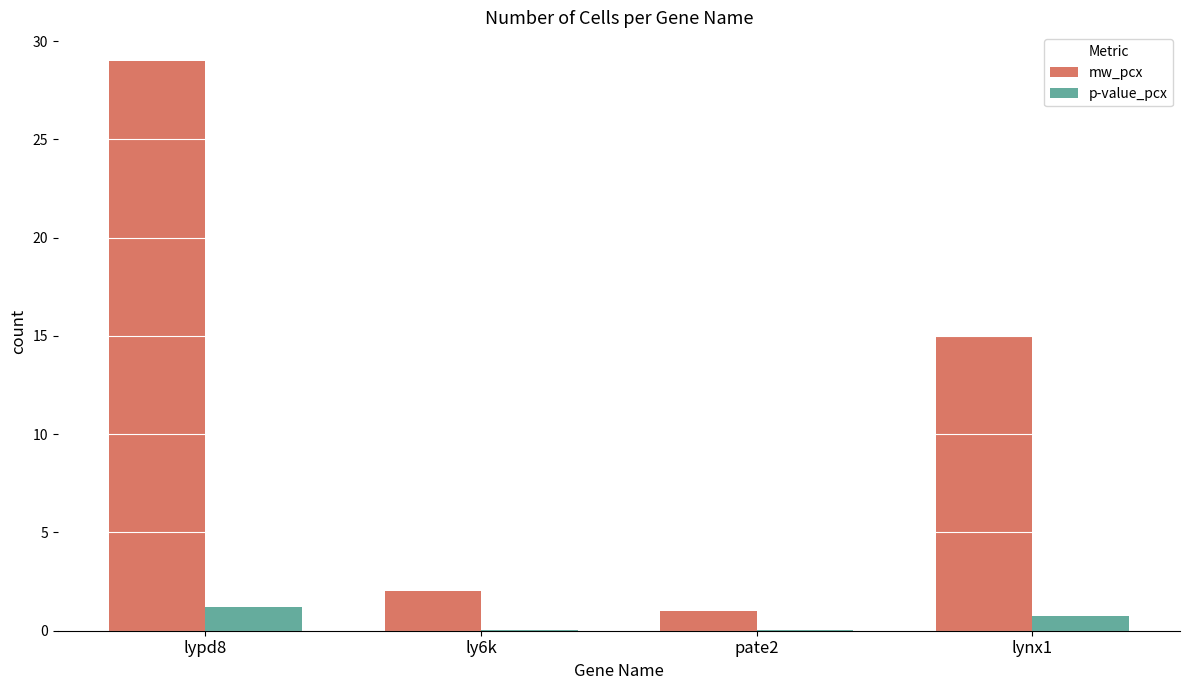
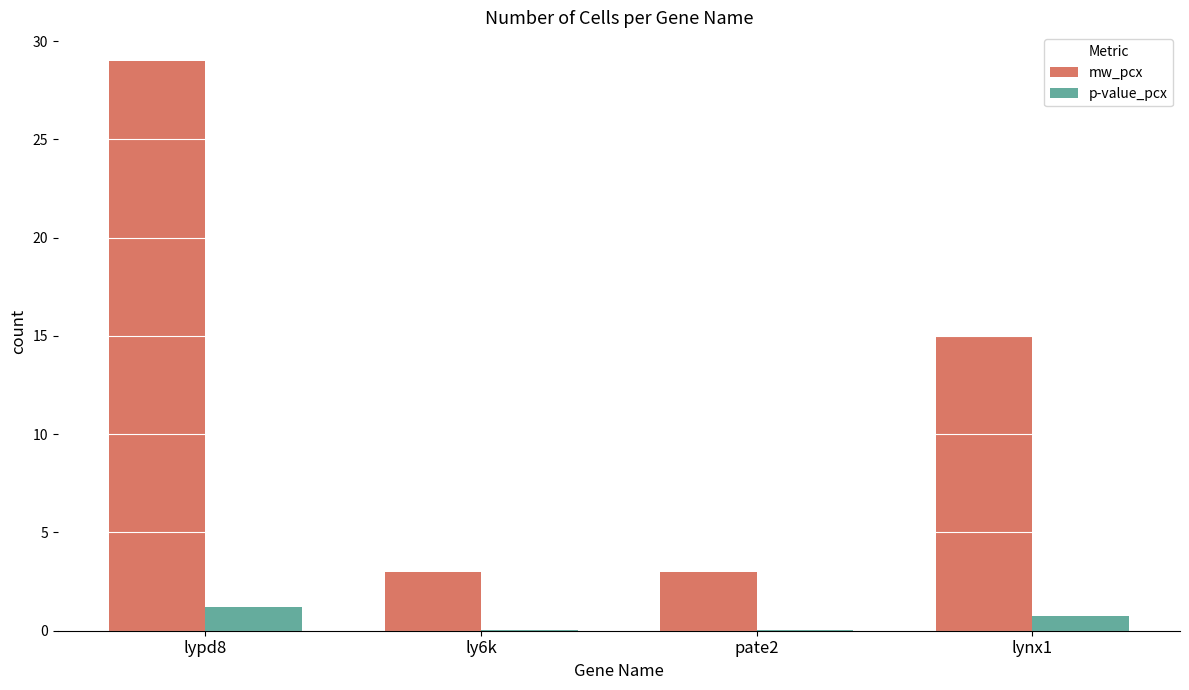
  {
    "mw_pcx": {
      "lypd8": 29,
-     "ly6k": 2,
-     "pate2": 1,
+     "ly6k": 3,
+     "pate2": 3,
      "lynx1": 15
    },
    "p-value_pcx": {
      "lypd8": 1.2,
      "lynx1": 0.8
    }
  }
